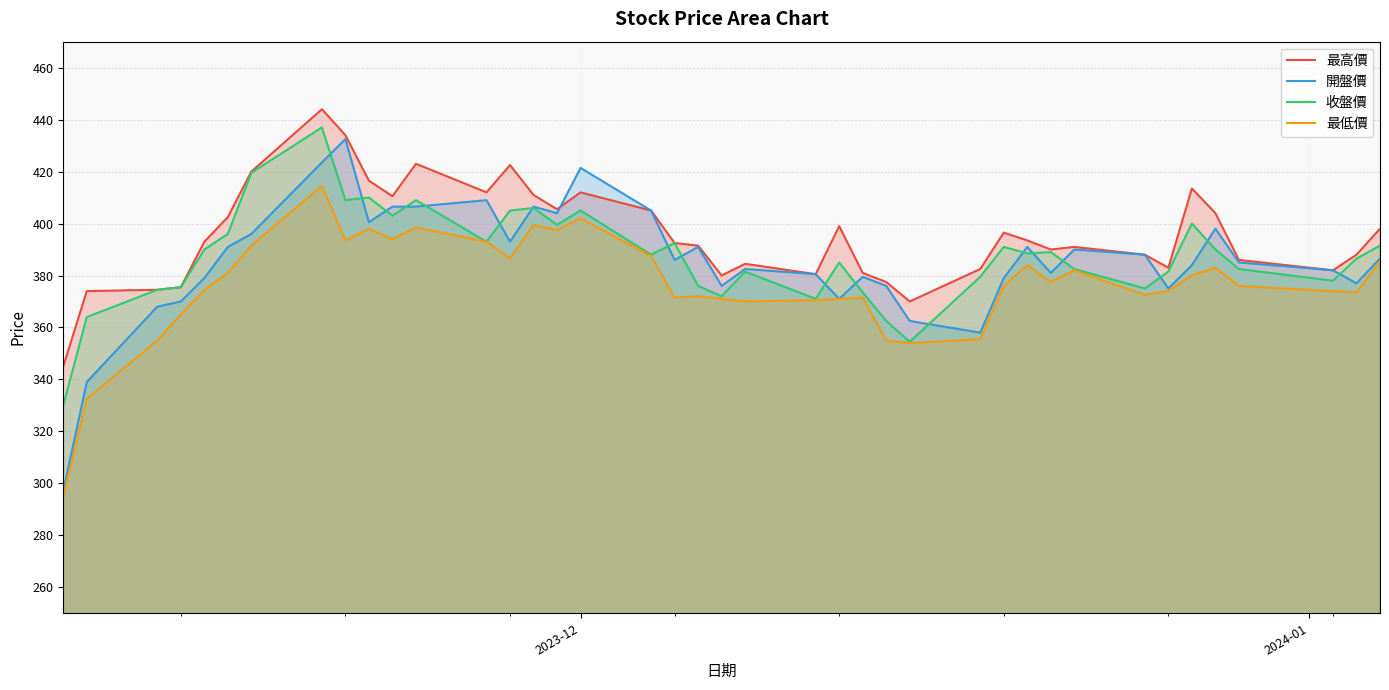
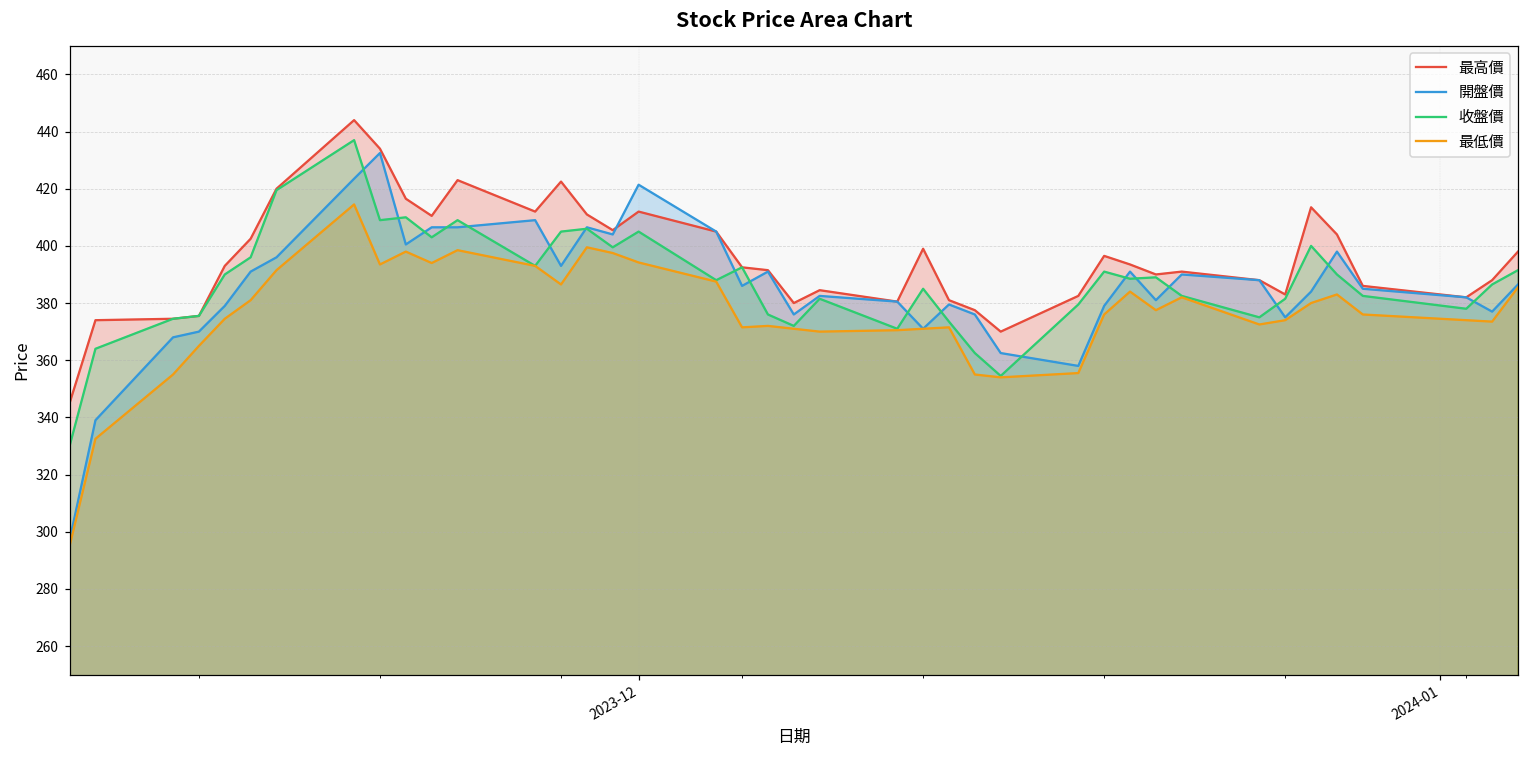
  {
    "最高價": {
      "2023-12": 412
    },
    "開盤價": {
      "2023-12": 421
    },
    "收盤價": {
      "2023-12": 405
    },
    "最低價": {
-     "2023-12": 402
+     "2023-12": 394
    }
  }
